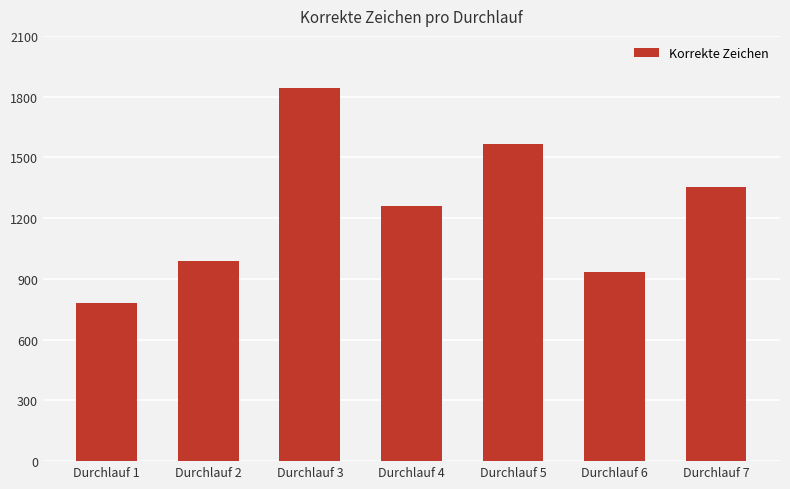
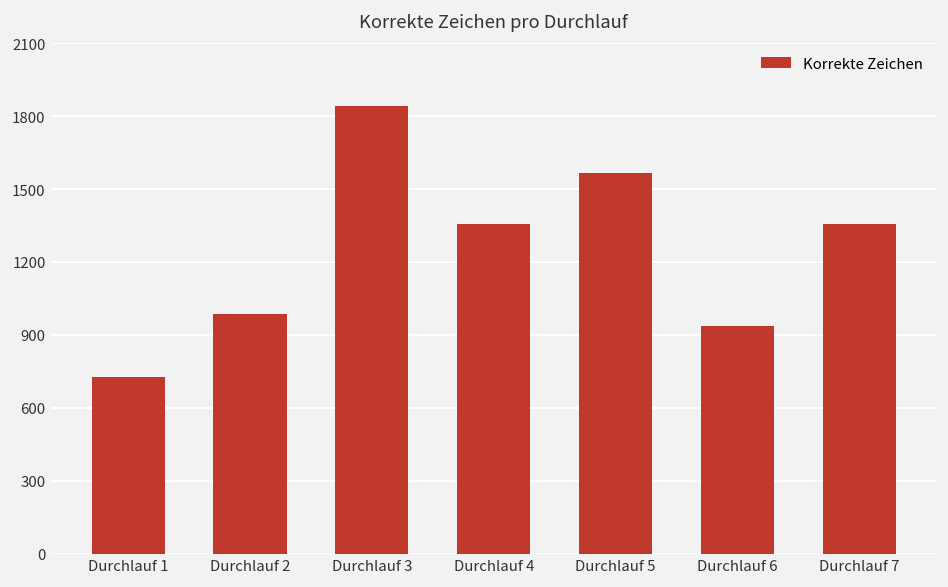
  {
-   "Durchlauf 1": 780,
+   "Durchlauf 1": 730,
    "Durchlauf 2": 990,
    "Durchlauf 3": 1840,
-   "Durchlauf 4": 1260,
+   "Durchlauf 4": 1360,
    "Durchlauf 5": 1570,
    "Durchlauf 6": 940,
    "Durchlauf 7": 1360
  }
